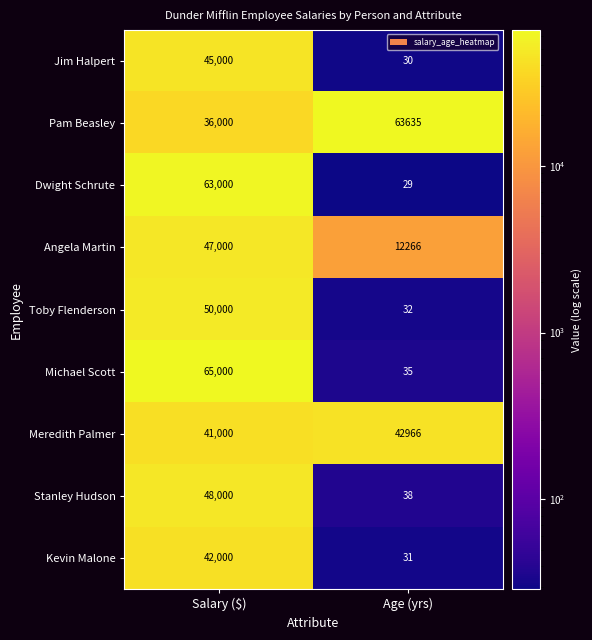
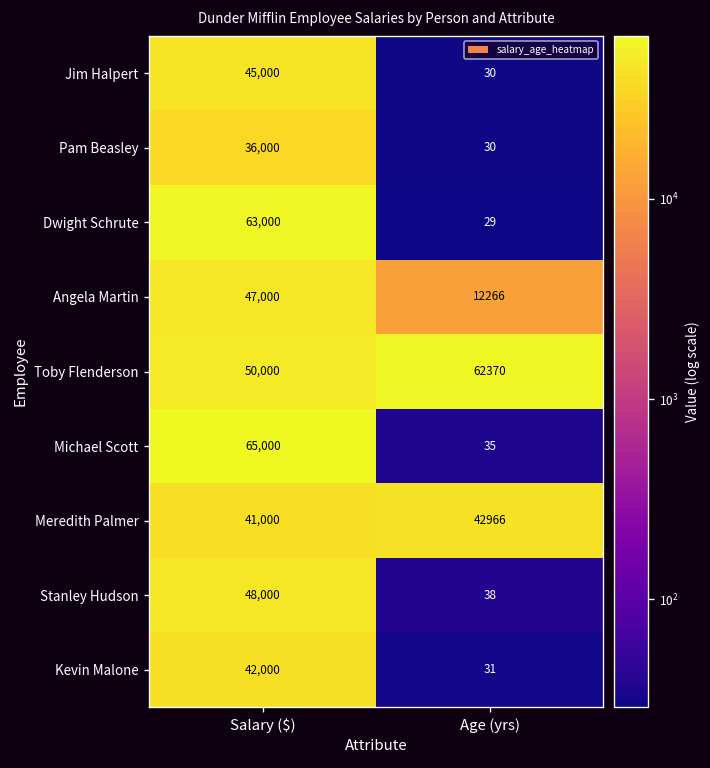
  {
    "Jim Halpert": {
      "Salary ($)": "45,000",
      "Age (yrs)": "30"
    },
    "Pam Beasley": {
      "Salary ($)": "36,000",
-     "Age (yrs)": "63635"
+     "Age (yrs)": "30"
    },
    "Dwight Schrute": {
      "Salary ($)": "63,000",
      "Age (yrs)": "29"
    },
    "Angela Martin": {
      "Salary ($)": "47,000",
      "Age (yrs)": "12266"
    },
    "Toby Flenderson": {
      "Salary ($)": "50,000",
-     "Age (yrs)": "32"
+     "Age (yrs)": "62370"
    },
    "Michael Scott": {
      "Salary ($)": "65,000",
      "Age (yrs)": "35"
    },
    "Meredith Palmer": {
      "Salary ($)": "41,000",
      "Age (yrs)": "42966"
    },
    "Stanley Hudson": {
      "Salary ($)": "48,000",
      "Age (yrs)": "38"
    },
    "Kevin Malone": {
      "Salary ($)": "42,000",
      "Age (yrs)": "31"
    }
  }
